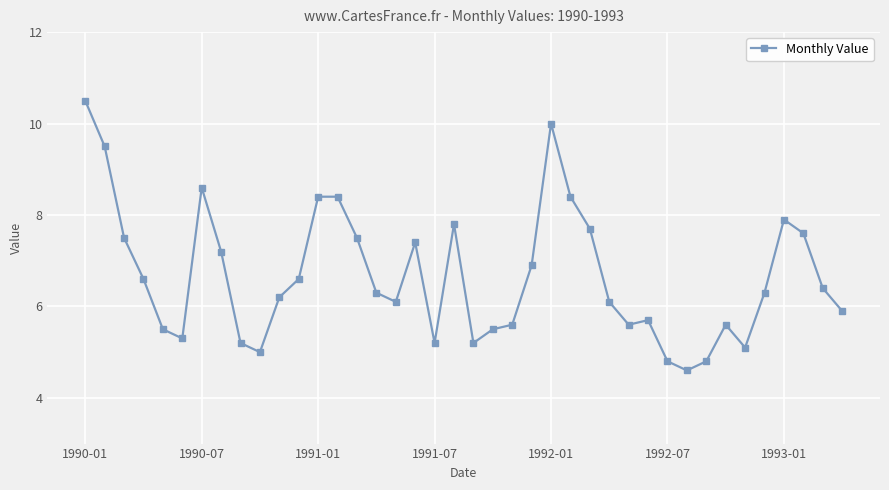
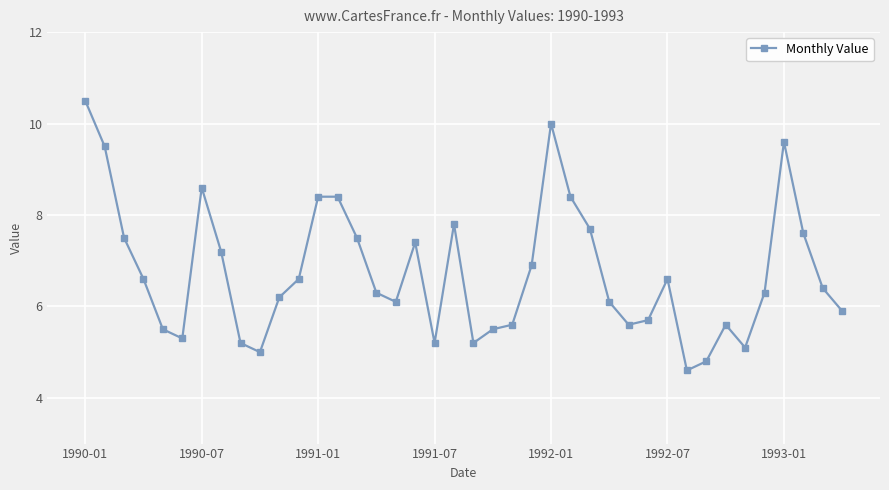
  {
    "1990-01": 10.5,
    "1990-07": 8.6,
    "1991-01": 8.4,
    "1991-07": 5.2,
    "1992-01": 10.0,
-   "1992-07": 4.8,
-   "1993-01": 7.9
+   "1992-07": 6.6,
+   "1993-01": 9.6
  }
